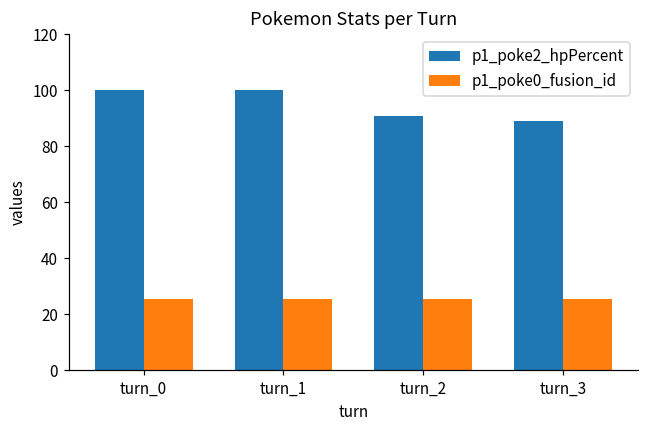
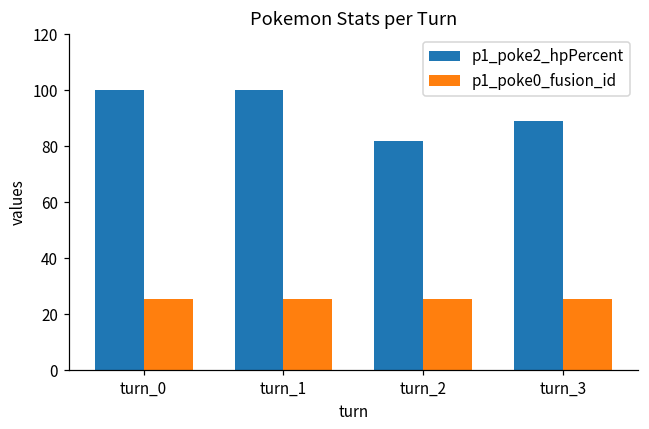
  {
    "p1_poke2_hpPercent": {
      "turn_0": 100,
      "turn_1": 100,
-     "turn_2": 91,
+     "turn_2": 82,
      "turn_3": 89
    },
    "p1_poke0_fusion_id": {
      "turn_0": 26,
      "turn_1": 26,
      "turn_2": 26,
      "turn_3": 26
    }
  }
